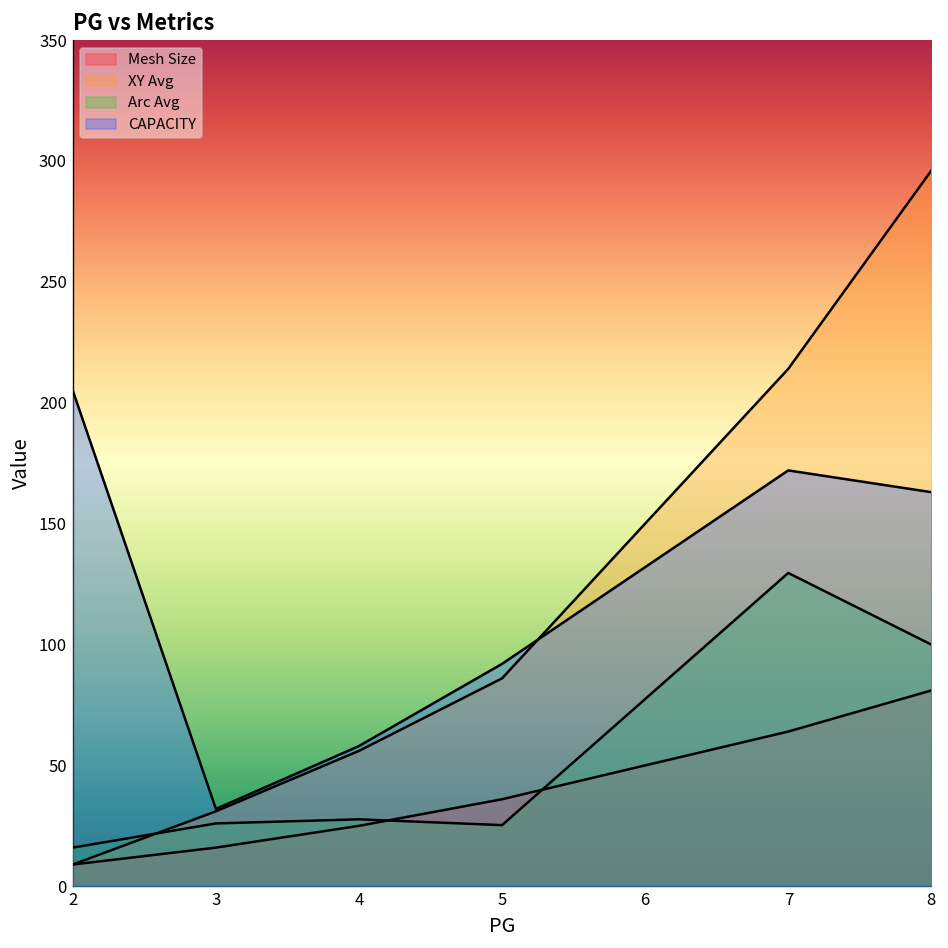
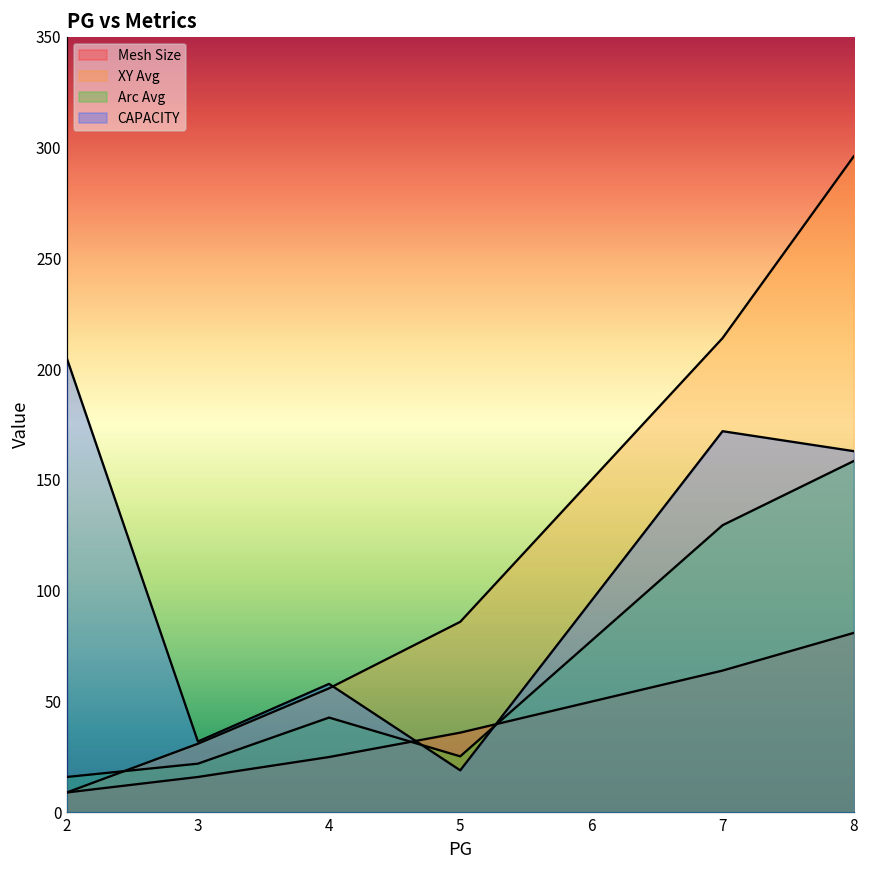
  {
    "Arc Avg": {
      "2": 16,
-     "3": 26,
-     "4": 28,
+     "3": 22,
+     "4": 43,
      "5": 25,
      "7": 130,
-     "8": 100
+     "8": 159
    },
    "CAPACITY": {
      "2": 205,
      "4": 58,
-     "5": 92,
+     "5": 19,
      "7": 172,
      "8": 163
    }
  }
